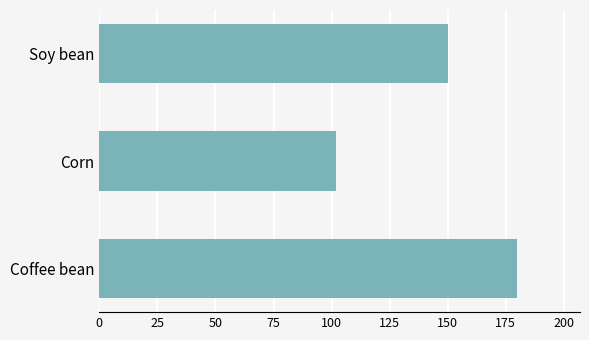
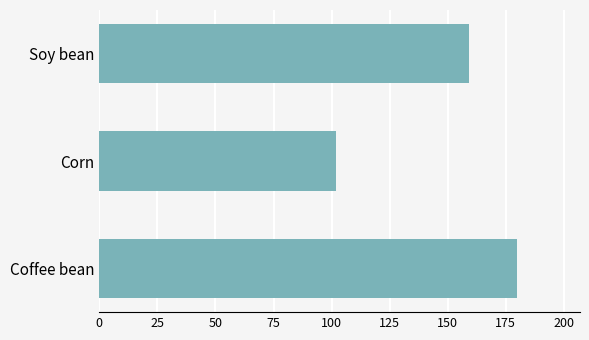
  {
-   "Soy bean": 150,
+   "Soy bean": 159,
    "Corn": 102,
    "Coffee bean": 180
  }
